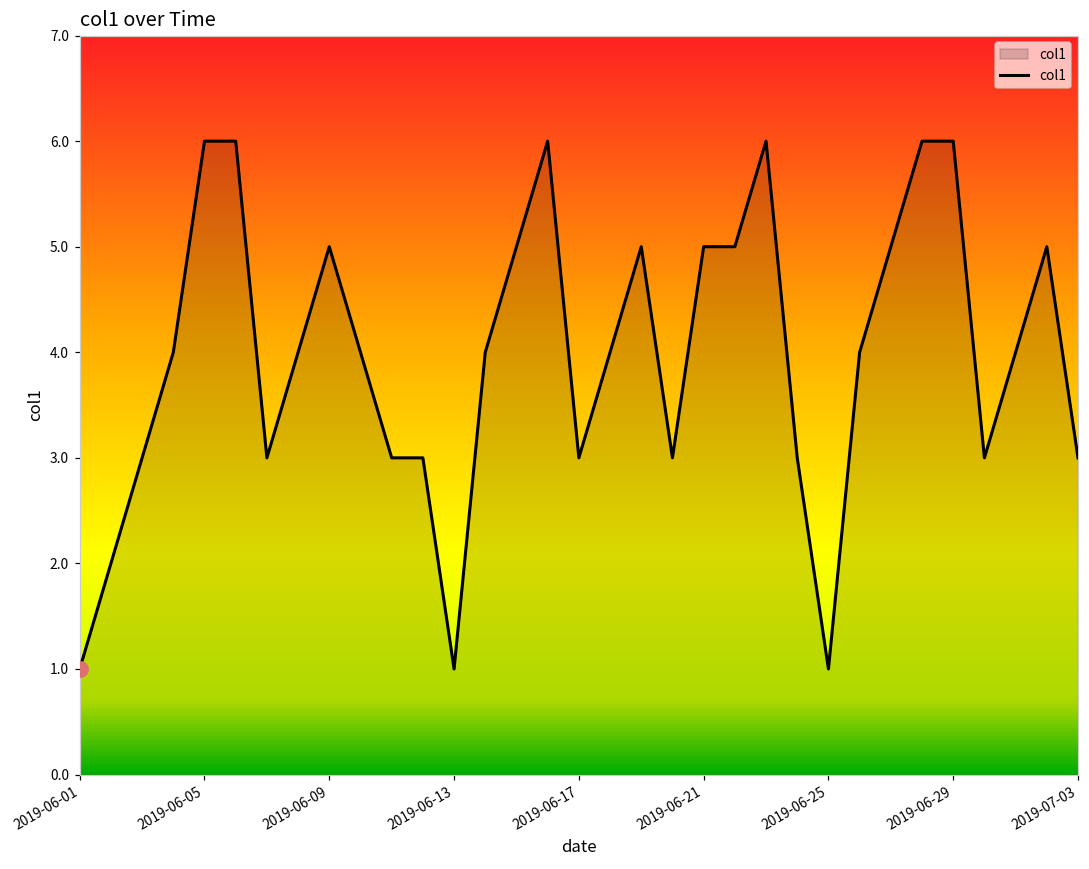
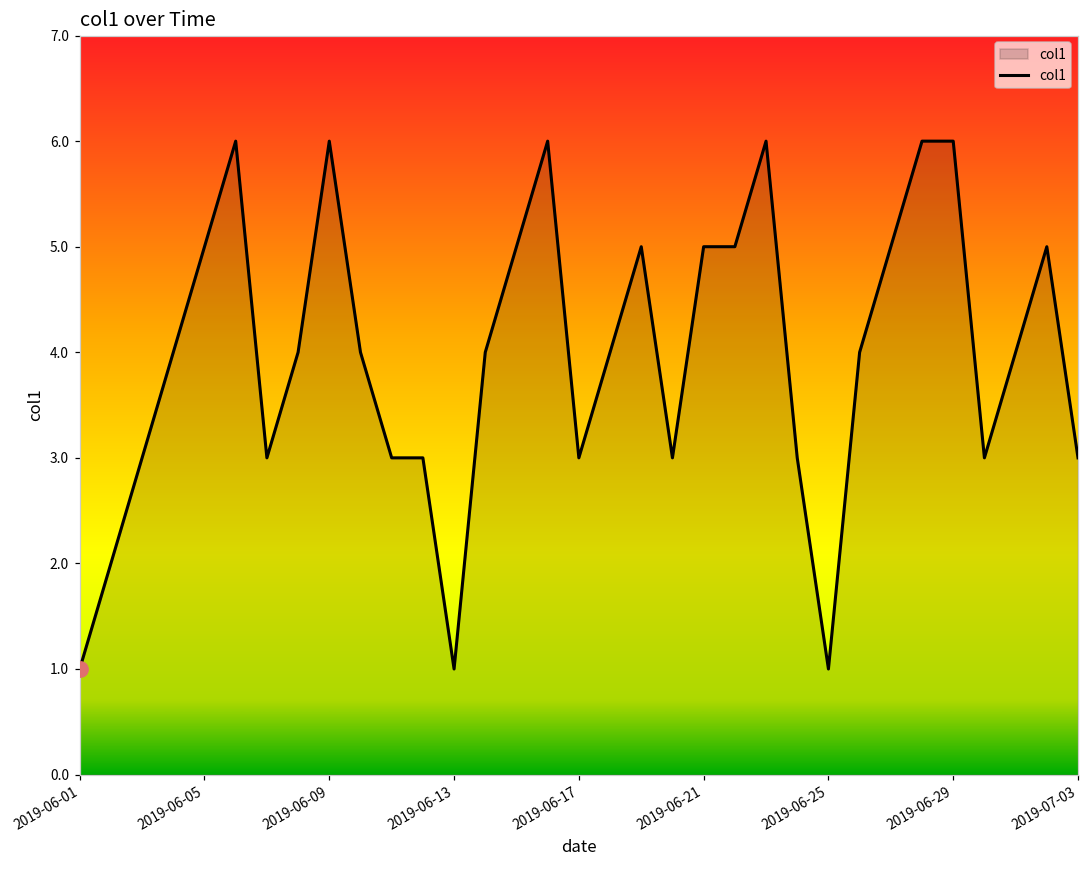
  {
    "col1": {
-     "2019-06-05": 6,
-     "2019-06-09": 5,
+     "2019-06-05": 5,
+     "2019-06-09": 6,
      "2019-06-13": 1,
      "2019-06-17": 3,
      "2019-06-21": 5,
      "2019-06-25": 1,
      "2019-06-29": 6,
      "2019-07-03": 3
    }
  }
